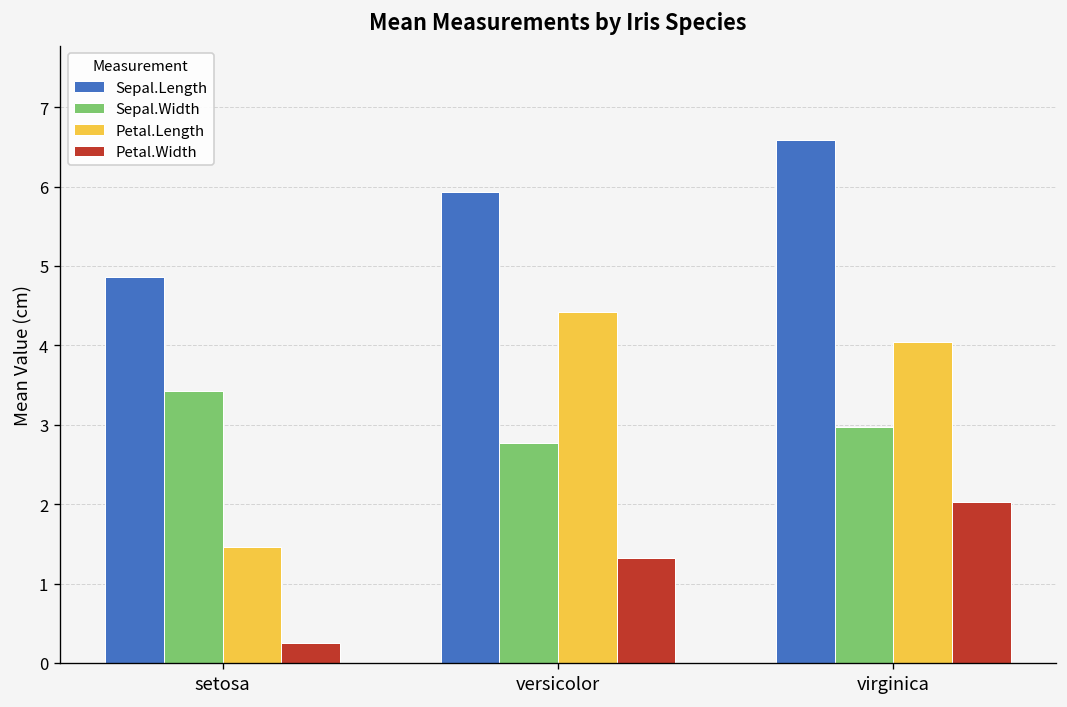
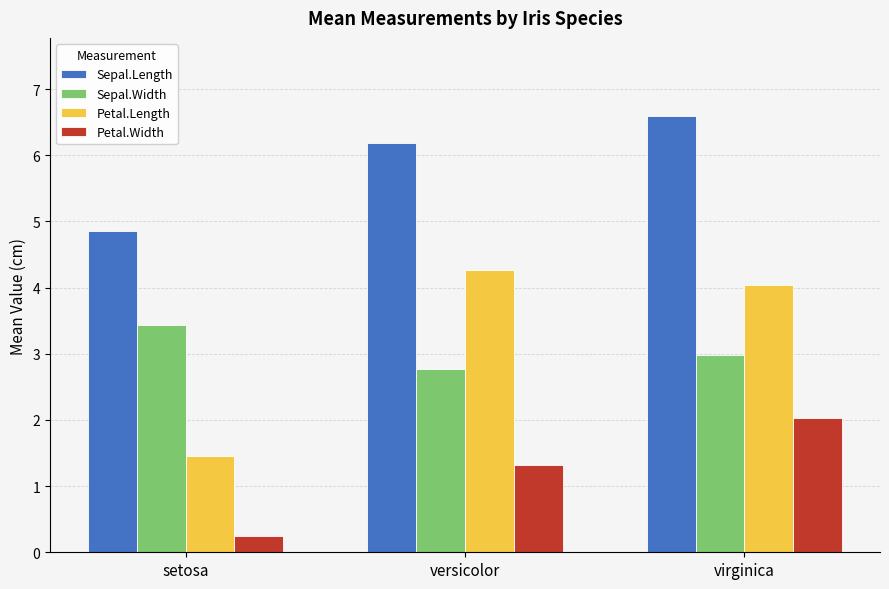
  {
    "Sepal.Length": {
      "setosa": 4.9,
-     "versicolor": 5.9,
+     "versicolor": 6.2,
      "virginica": 6.6
    },
    "Sepal.Width": {
      "setosa": 3.4,
      "versicolor": 2.8,
      "virginica": 3.0
    },
    "Petal.Length": {
      "setosa": 1.5,
-     "versicolor": 4.4,
+     "versicolor": 4.3,
      "virginica": 4.0
    },
    "Petal.Width": {
      "setosa": 0.2,
      "versicolor": 1.3,
      "virginica": 2.0
    }
  }
